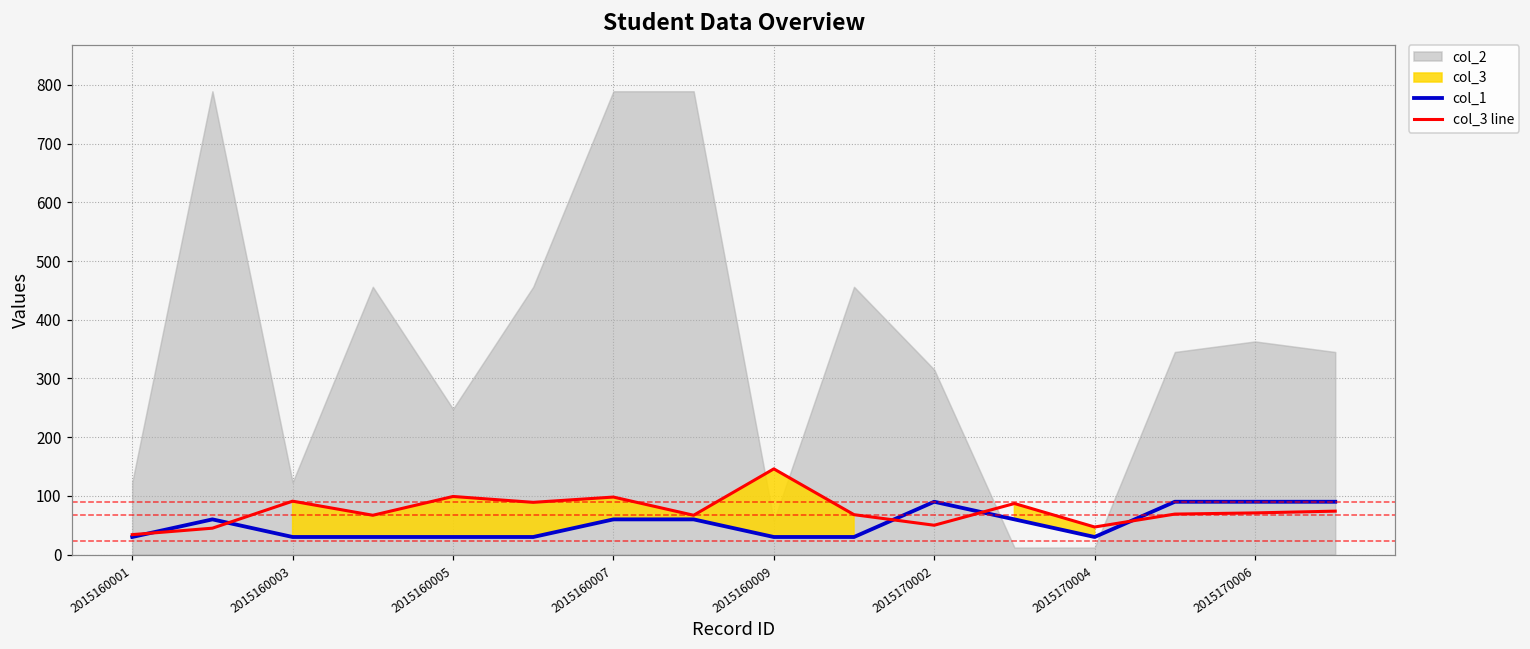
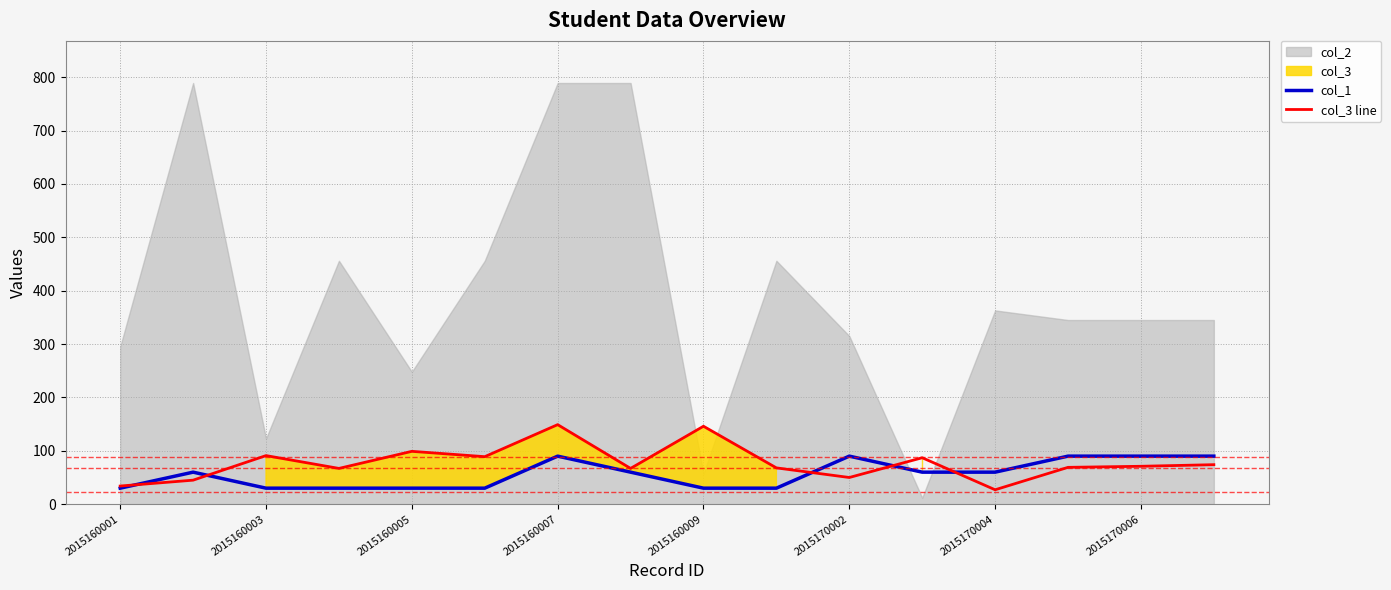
  {
    "col_2": {
-     "2015160001": 120,
+     "2015160001": 300,
      "2015160003": 120,
      "2015160005": 250,
      "2015160007": 790,
      "2015160009": 60,
      "2015170002": 320,
-     "2015170004": 10,
-     "2015170006": 360
+     "2015170004": 360,
+     "2015170006": 350
    },
    "col_1": {
      "2015160003": 30,
      "2015160005": 30,
-     "2015160007": 60,
+     "2015160007": 90,
      "2015160009": 30,
      "2015170002": 90,
-     "2015170004": 30,
+     "2015170004": 60,
      "2015170006": 90
    },
    "col_3 line": {
      "2015160003": 90,
      "2015160005": 100,
-     "2015160007": 100,
+     "2015160007": 150,
      "2015160009": 150,
      "2015170002": 50,
-     "2015170004": 50,
+     "2015170004": 30,
      "2015170006": 70
    }
  }
